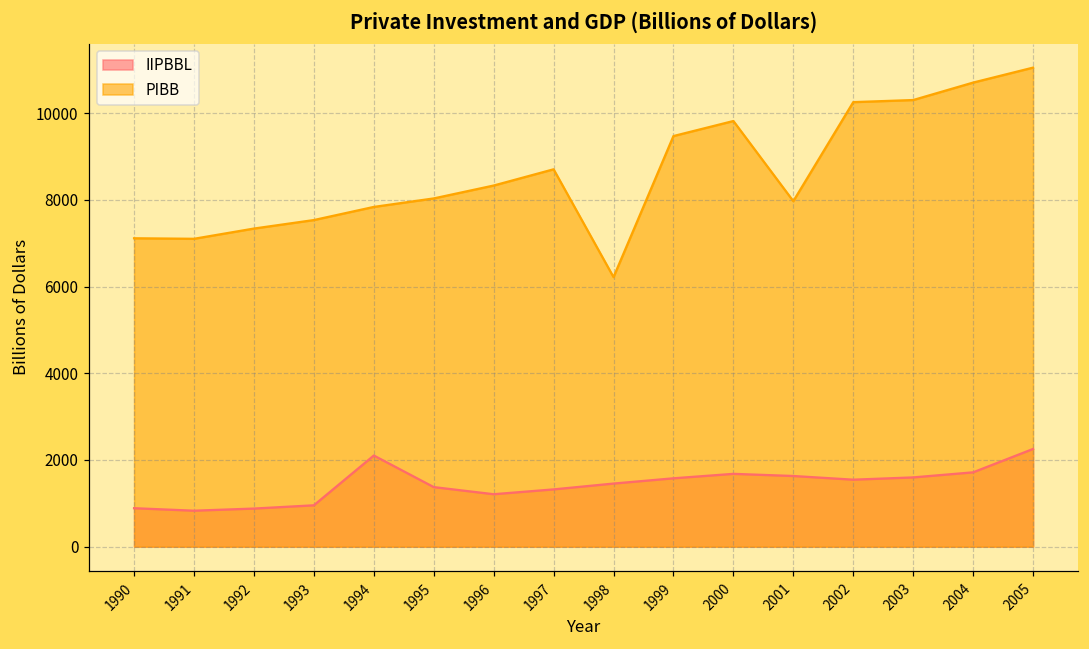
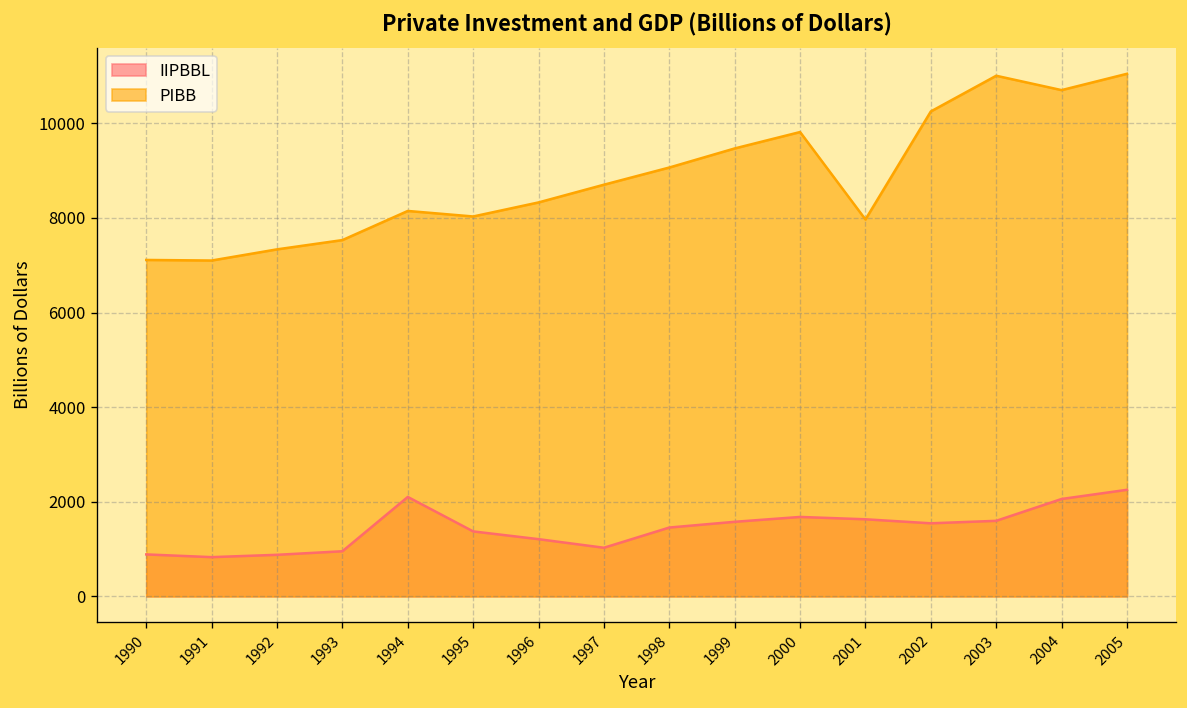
  {
    "IIPBBL": {
      "1990": 900,
      "1991": 800,
      "1992": 900,
      "1993": 1000,
      "1994": 2100,
      "1995": 1400,
      "1996": 1200,
-     "1997": 1300,
+     "1997": 1000,
      "1998": 1500,
      "1999": 1600,
      "2000": 1700,
      "2001": 1600,
      "2002": 1500,
      "2003": 1600,
-     "2004": 1700,
+     "2004": 2100,
      "2005": 2300
    },
    "PIBB": {
      "1990": 7100,
      "1991": 7100,
      "1992": 7300,
      "1993": 7500,
-     "1994": 7800,
+     "1994": 8100,
      "1995": 8000,
      "1996": 8300,
      "1997": 8700,
-     "1998": 6200,
+     "1998": 9100,
      "1999": 9500,
      "2000": 9800,
      "2001": 8000,
      "2002": 10300,
-     "2003": 10300,
+     "2003": 11000,
      "2004": 10700,
      "2005": 11000
    }
  }
